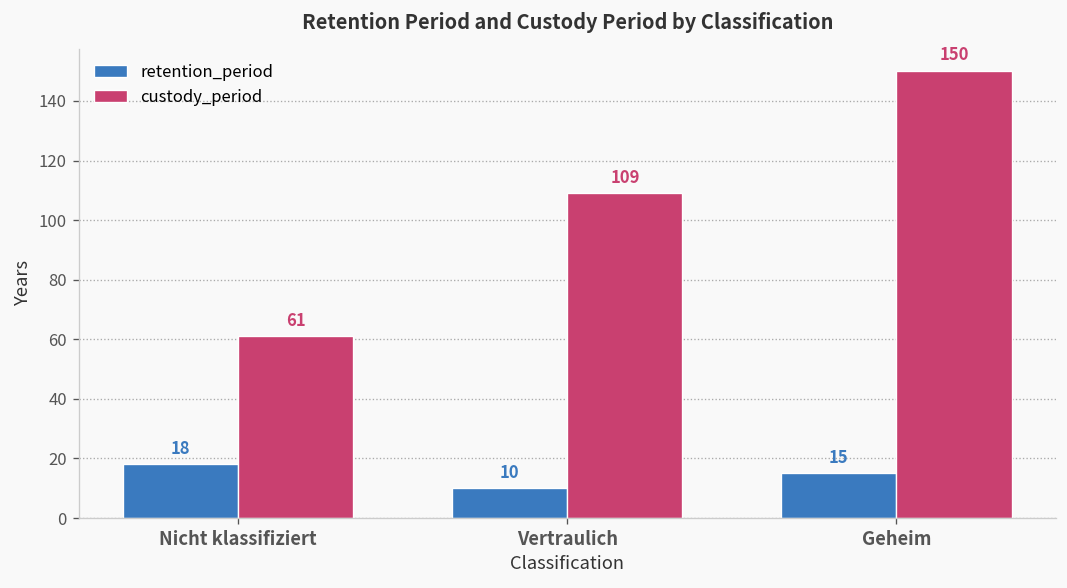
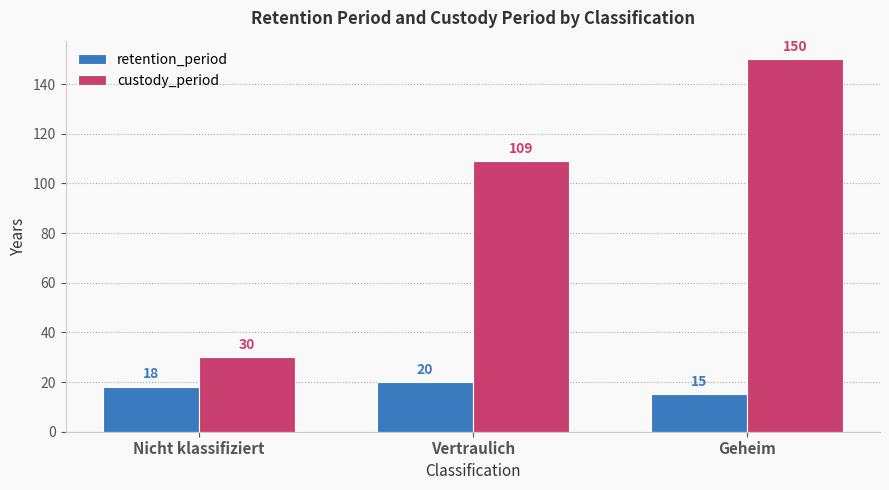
  {
    "retention_period": {
      "Nicht klassifiziert": 18,
-     "Vertraulich": 10,
+     "Vertraulich": 20,
      "Geheim": 15
    },
    "custody_period": {
-     "Nicht klassifiziert": 61,
+     "Nicht klassifiziert": 30,
      "Vertraulich": 109,
      "Geheim": 150
    }
  }
